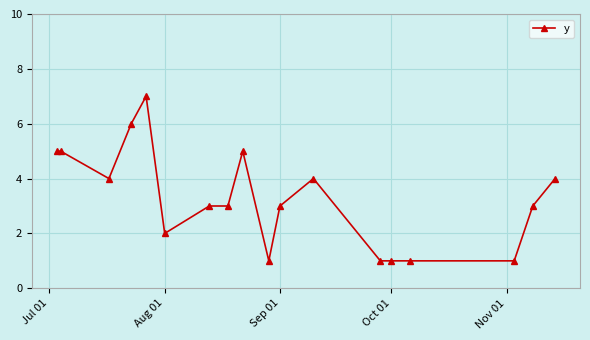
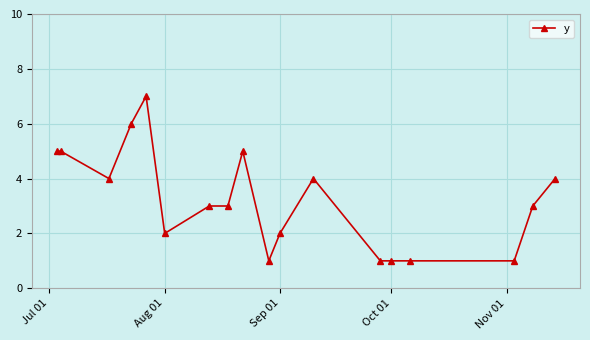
  {
    "Aug 01": 2,
-   "Sep 01": 3,
+   "Sep 01": 2,
    "Oct 01": 1
  }
